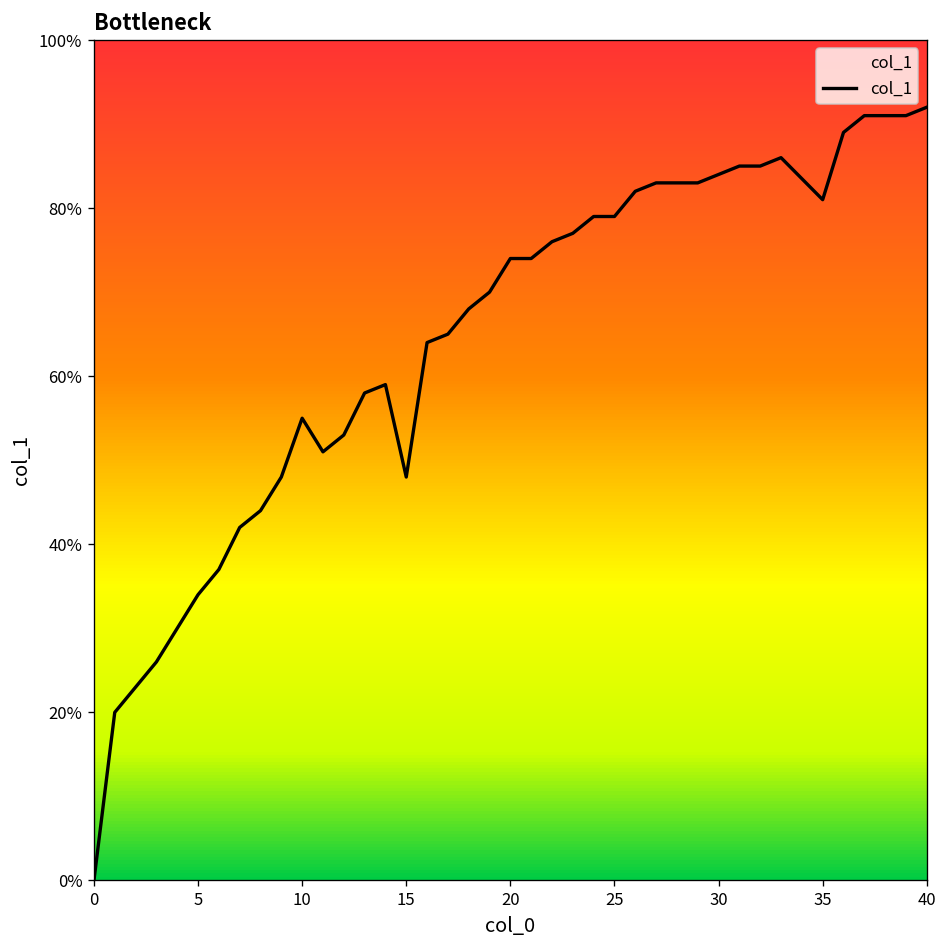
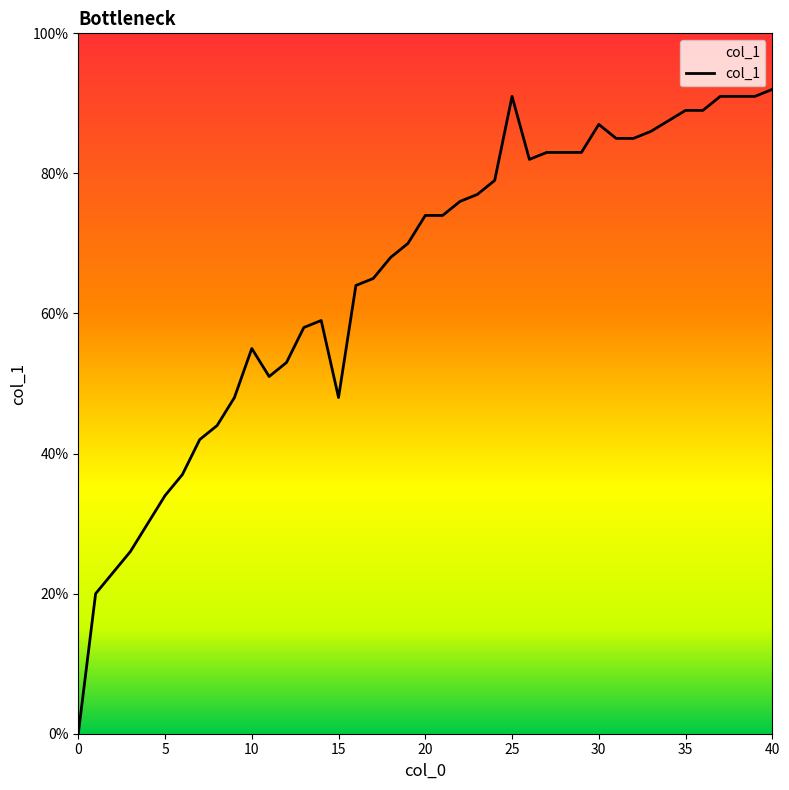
  {
    "0": "0%",
    "5": "34%",
    "10": "55%",
    "15": "48%",
    "20": "74%",
-   "25": "79%",
-   "30": "84%",
-   "35": "81%",
+   "25": "91%",
+   "30": "87%",
+   "35": "89%",
    "40": "92%"
  }
